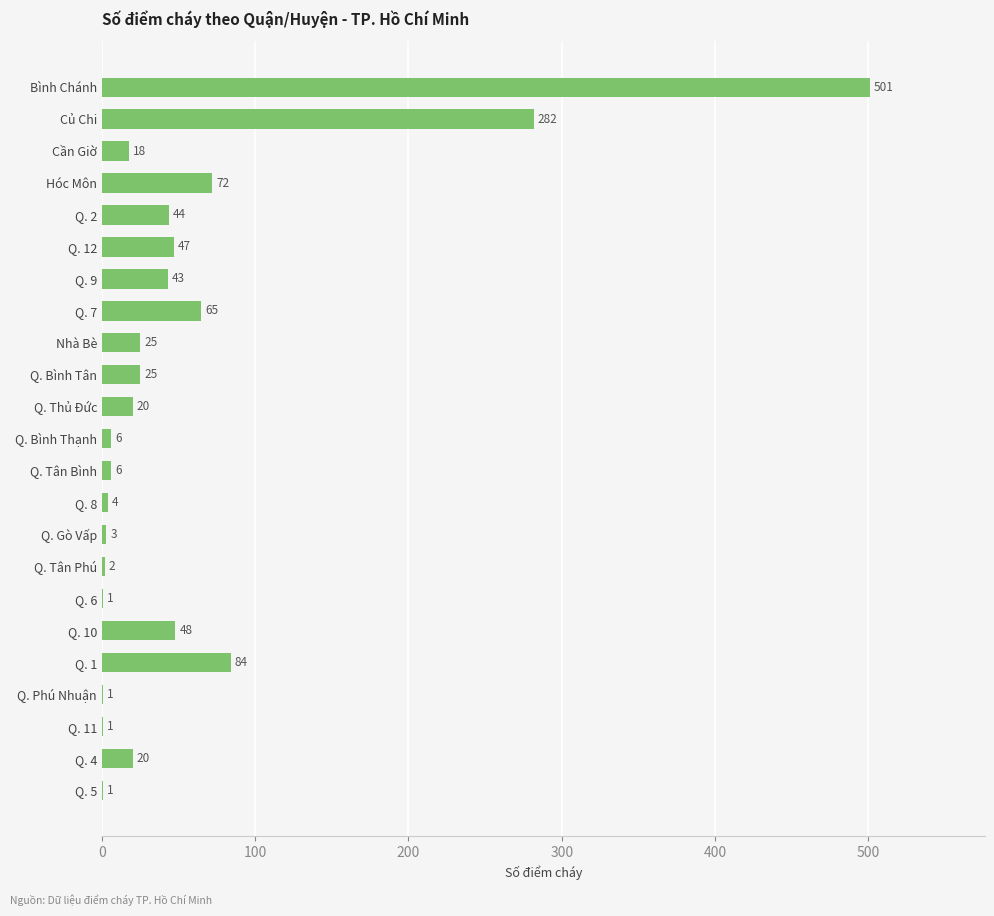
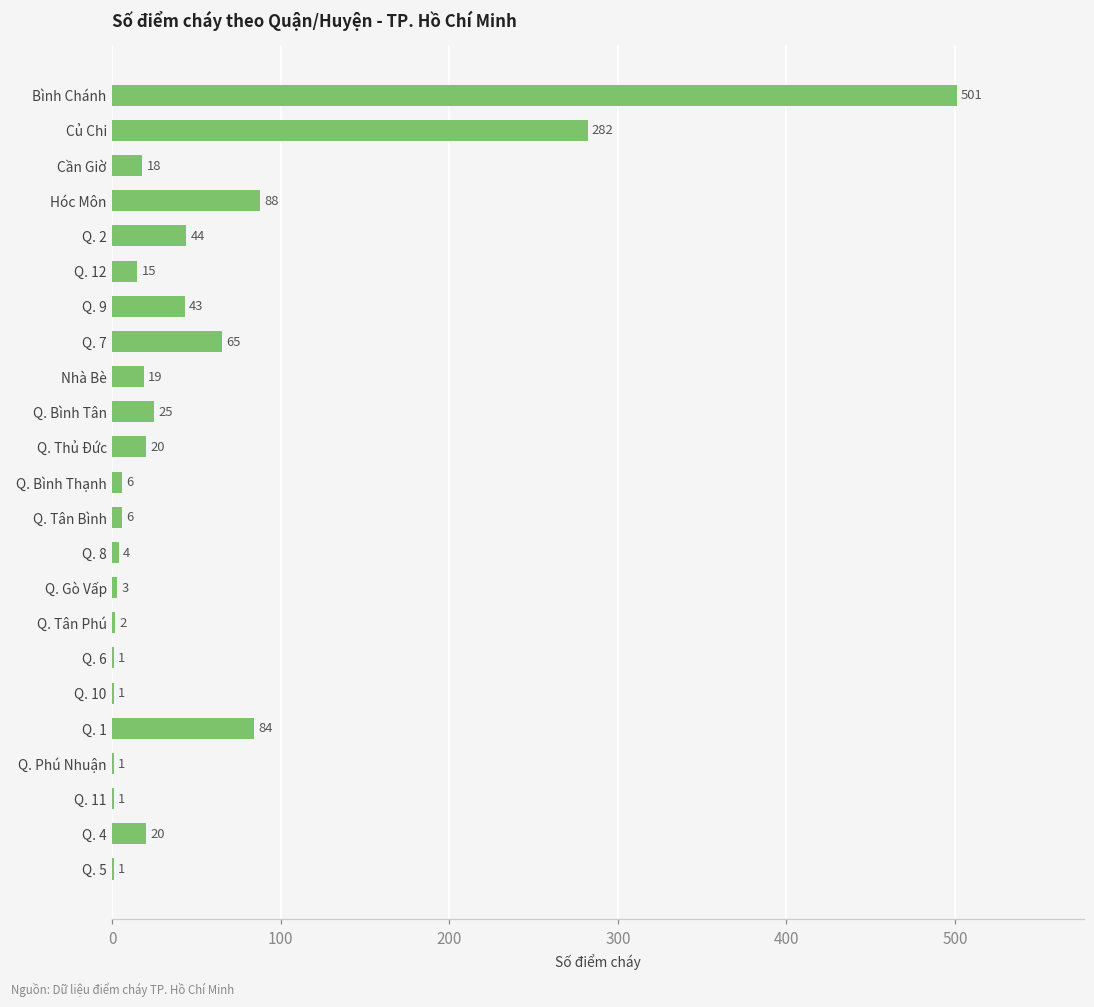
  {
    "Bình Chánh": 501,
    "Củ Chi": 282,
    "Cần Giờ": 18,
-   "Hóc Môn": 72,
+   "Hóc Môn": 88,
    "Q. 2": 44,
-   "Q. 12": 47,
+   "Q. 12": 15,
    "Q. 9": 43,
    "Q. 7": 65,
-   "Nhà Bè": 25,
+   "Nhà Bè": 19,
    "Q. Bình Tân": 25,
    "Q. Thủ Đức": 20,
    "Q. Bình Thạnh": 6,
    "Q. Tân Bình": 6,
    "Q. 8": 4,
    "Q. Gò Vấp": 3,
    "Q. Tân Phú": 2,
    "Q. 6": 1,
-   "Q. 10": 48,
+   "Q. 10": 1,
    "Q. 1": 84,
    "Q. Phú Nhuận": 1,
    "Q. 11": 1,
    "Q. 4": 20,
    "Q. 5": 1
  }
